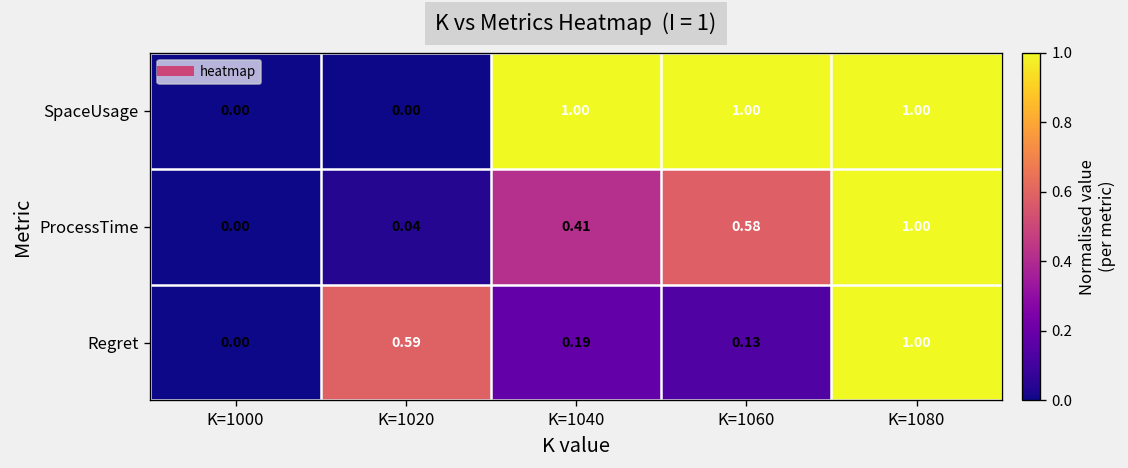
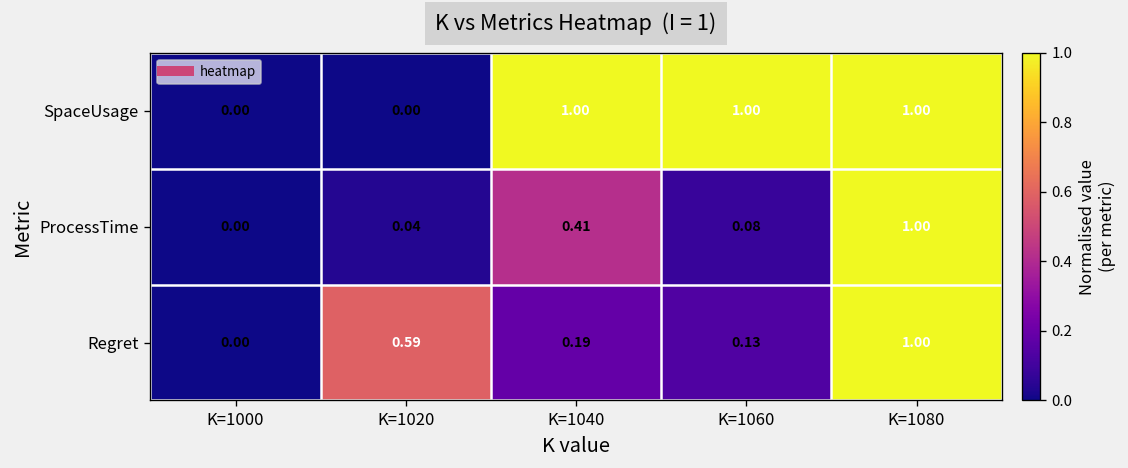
  {
    "SpaceUsage": {
      "K=1000": 0.00,
      "K=1020": 0.00,
      "K=1040": 1.00,
      "K=1060": 1.00,
      "K=1080": 1.00
    },
    "ProcessTime": {
      "K=1000": 0.00,
      "K=1020": 0.04,
      "K=1040": 0.41,
-     "K=1060": 0.58,
+     "K=1060": 0.08,
      "K=1080": 1.00
    },
    "Regret": {
      "K=1000": 0.00,
      "K=1020": 0.59,
      "K=1040": 0.19,
      "K=1060": 0.13,
      "K=1080": 1.00
    }
  }
